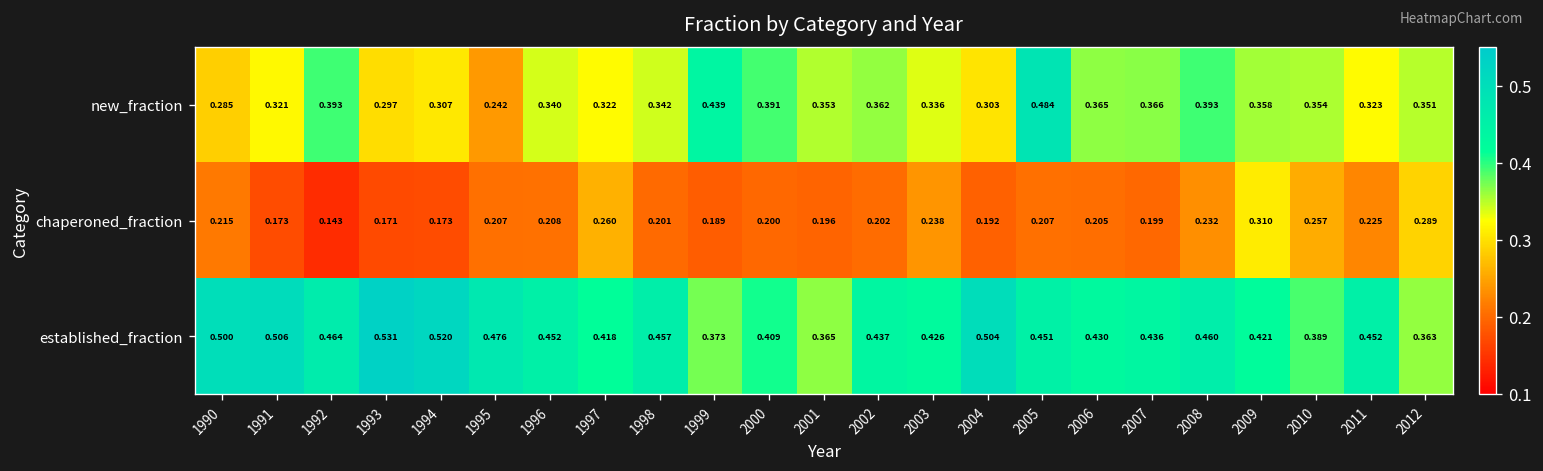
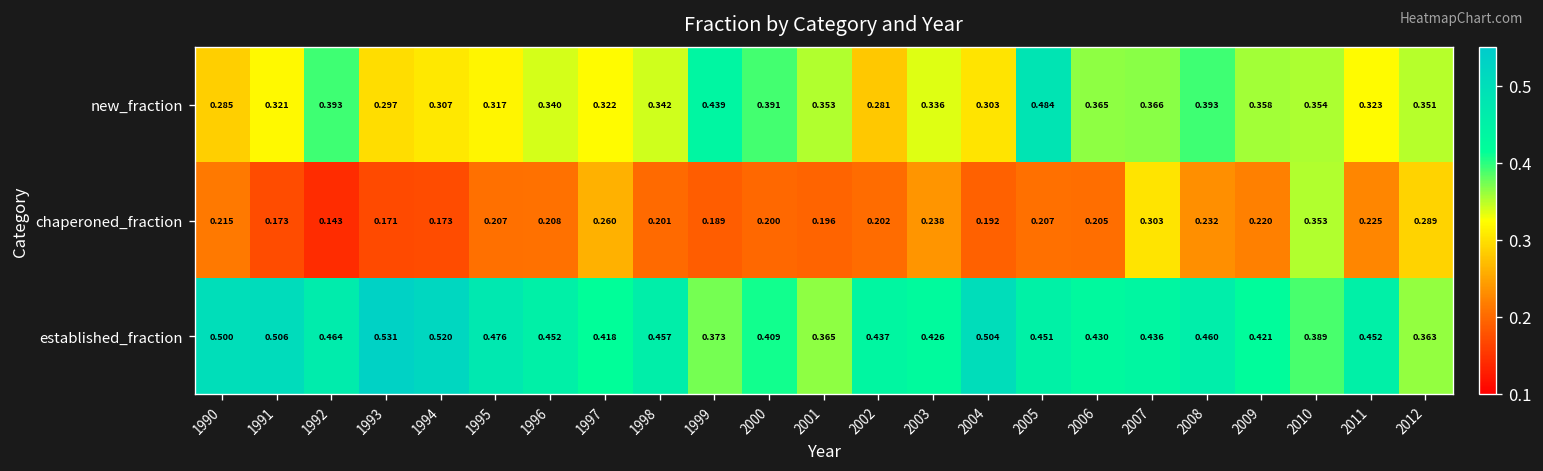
  {
    "new_fraction": {
      "1990": 0.285,
      "1991": 0.321,
      "1992": 0.393,
      "1993": 0.297,
      "1994": 0.307,
-     "1995": 0.242,
+     "1995": 0.317,
      "1996": 0.340,
      "1997": 0.322,
      "1998": 0.342,
      "1999": 0.439,
      "2000": 0.391,
      "2001": 0.353,
-     "2002": 0.362,
+     "2002": 0.281,
      "2003": 0.336,
      "2004": 0.303,
      "2005": 0.484,
      "2006": 0.365,
      "2007": 0.366,
      "2008": 0.393,
      "2009": 0.358,
      "2010": 0.354,
      "2011": 0.323,
      "2012": 0.351
    },
    "chaperoned_fraction": {
      "1990": 0.215,
      "1991": 0.173,
      "1992": 0.143,
      "1993": 0.171,
      "1994": 0.173,
      "1995": 0.207,
      "1996": 0.208,
      "1997": 0.260,
      "1998": 0.201,
      "1999": 0.189,
      "2000": 0.200,
      "2001": 0.196,
      "2002": 0.202,
      "2003": 0.238,
      "2004": 0.192,
      "2005": 0.207,
      "2006": 0.205,
-     "2007": 0.199,
+     "2007": 0.303,
      "2008": 0.232,
-     "2009": 0.310,
-     "2010": 0.257,
+     "2009": 0.220,
+     "2010": 0.353,
      "2011": 0.225,
      "2012": 0.289
    },
    "established_fraction": {
      "1990": 0.500,
      "1991": 0.506,
      "1992": 0.464,
      "1993": 0.531,
      "1994": 0.520,
      "1995": 0.476,
      "1996": 0.452,
      "1997": 0.418,
      "1998": 0.457,
      "1999": 0.373,
      "2000": 0.409,
      "2001": 0.365,
      "2002": 0.437,
      "2003": 0.426,
      "2004": 0.504,
      "2005": 0.451,
      "2006": 0.430,
      "2007": 0.436,
      "2008": 0.460,
      "2009": 0.421,
      "2010": 0.389,
      "2011": 0.452,
      "2012": 0.363
    }
  }
